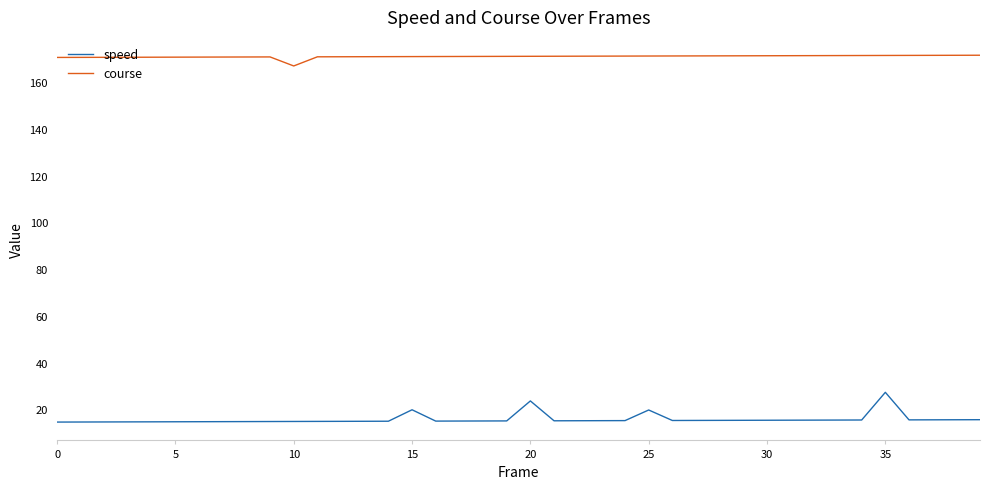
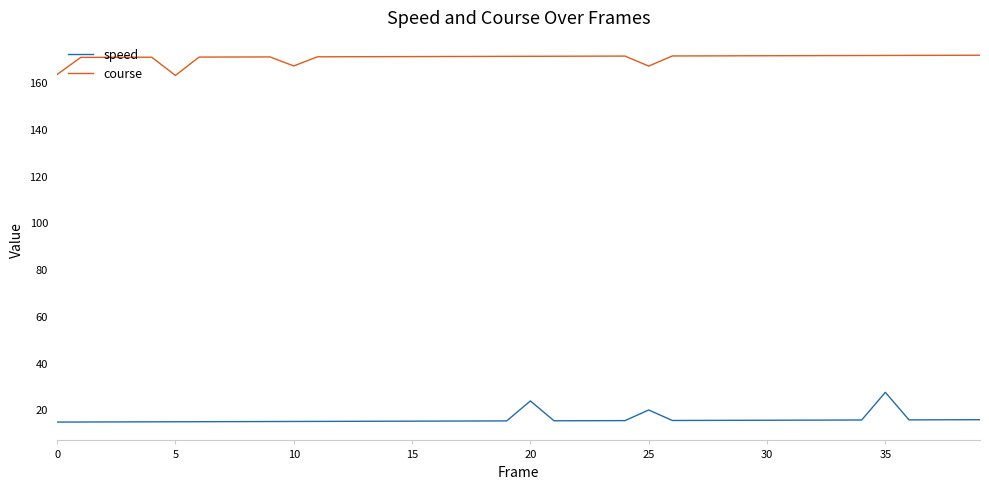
  {
    "speed": {
      "0": 15,
      "5": 15,
      "10": 15,
-     "15": 20,
+     "15": 15,
      "20": 24,
      "25": 20,
      "30": 15,
      "35": 27
    },
    "course": {
-     "0": 171,
-     "5": 171,
+     "0": 163,
+     "5": 163,
      "10": 167,
      "15": 171,
      "20": 171,
-     "25": 171,
+     "25": 167,
      "30": 171,
      "35": 171
    }
  }
